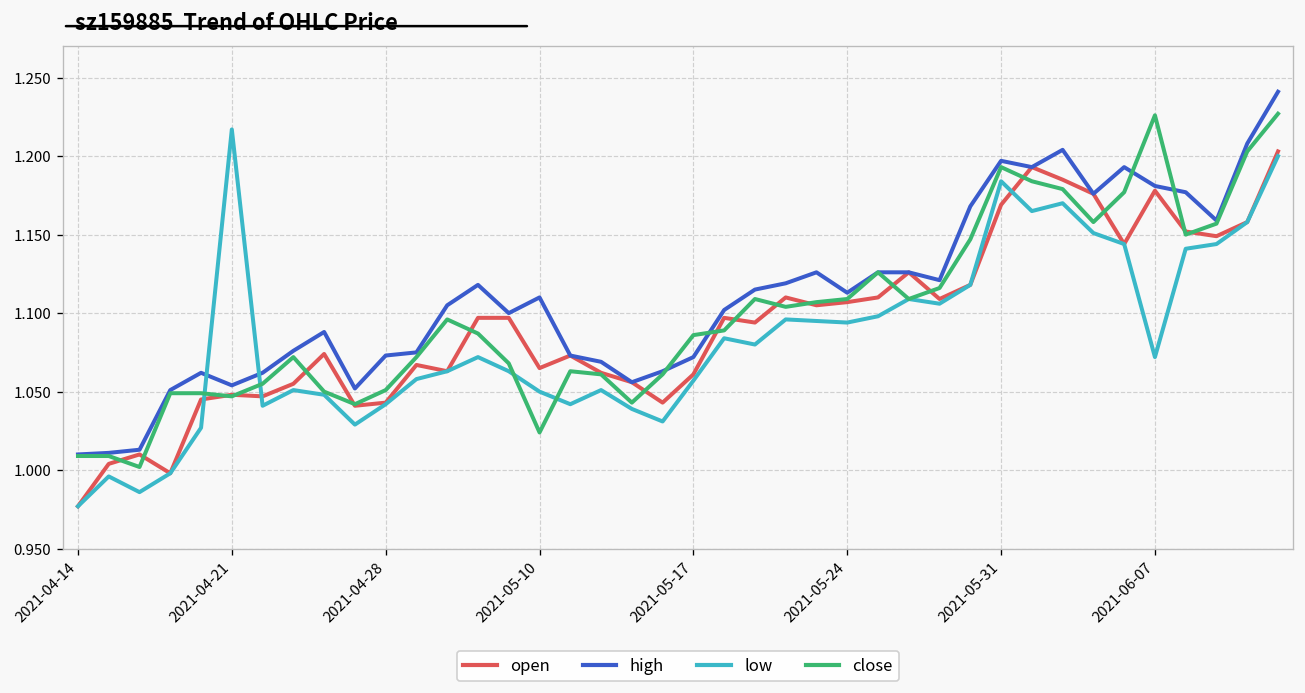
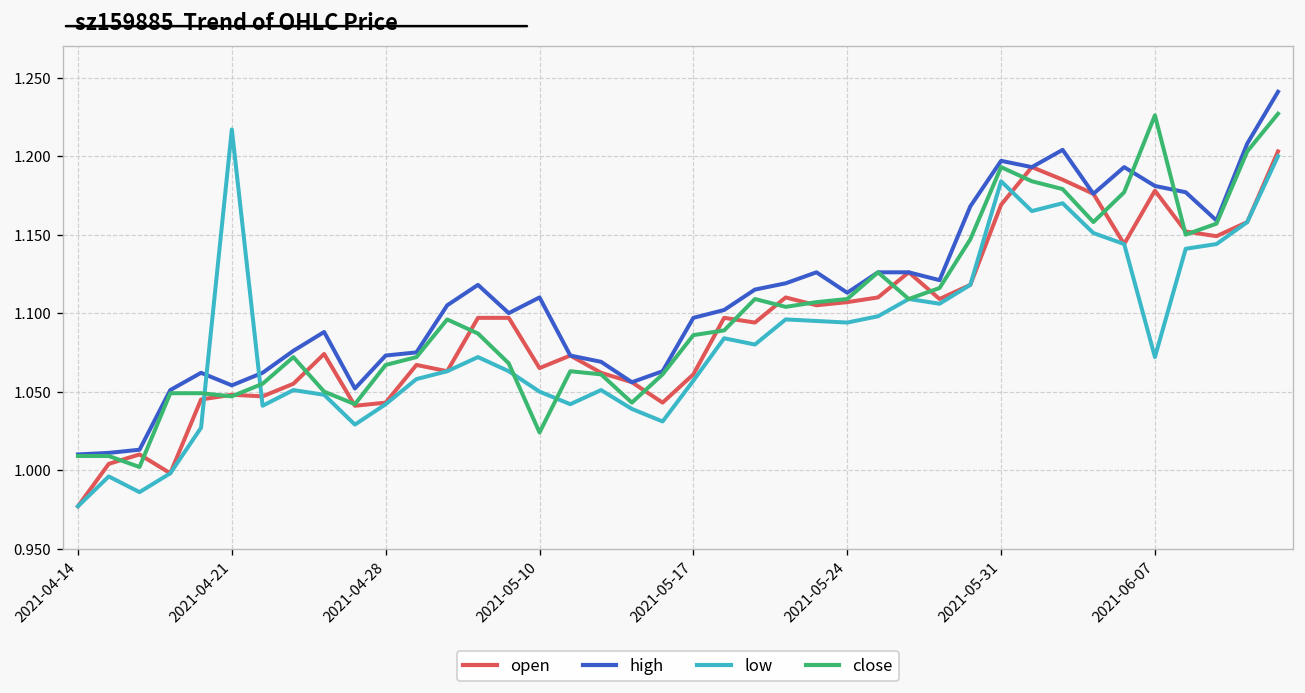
  {
    "open": {
      "2021-05-10": 1.065,
      "2021-05-17": 1.061,
      "2021-05-24": 1.107,
      "2021-05-31": 1.169,
      "2021-06-07": 1.178
    },
    "high": {
      "2021-04-21": 1.054,
      "2021-04-28": 1.073,
      "2021-05-10": 1.110,
-     "2021-05-17": 1.072,
+     "2021-05-17": 1.097,
      "2021-05-24": 1.113,
      "2021-05-31": 1.197,
      "2021-06-07": 1.181
    },
    "low": {
      "2021-04-21": 1.217,
      "2021-05-10": 1.050,
      "2021-05-17": 1.057,
      "2021-05-24": 1.094,
      "2021-05-31": 1.184,
      "2021-06-07": 1.072
    },
    "close": {
-     "2021-04-28": 1.051,
+     "2021-04-28": 1.067,
      "2021-05-10": 1.024,
      "2021-05-17": 1.086,
      "2021-05-24": 1.109,
      "2021-05-31": 1.193,
      "2021-06-07": 1.226
    }
  }
